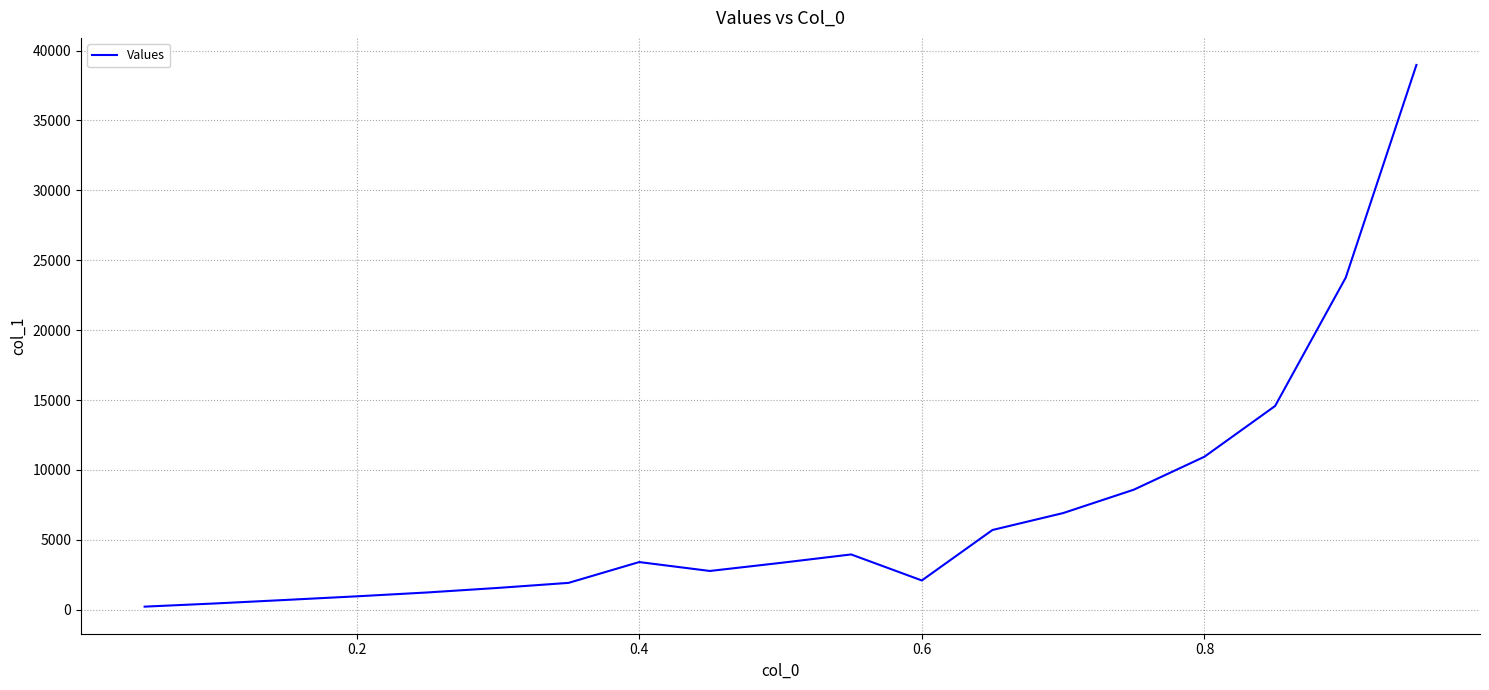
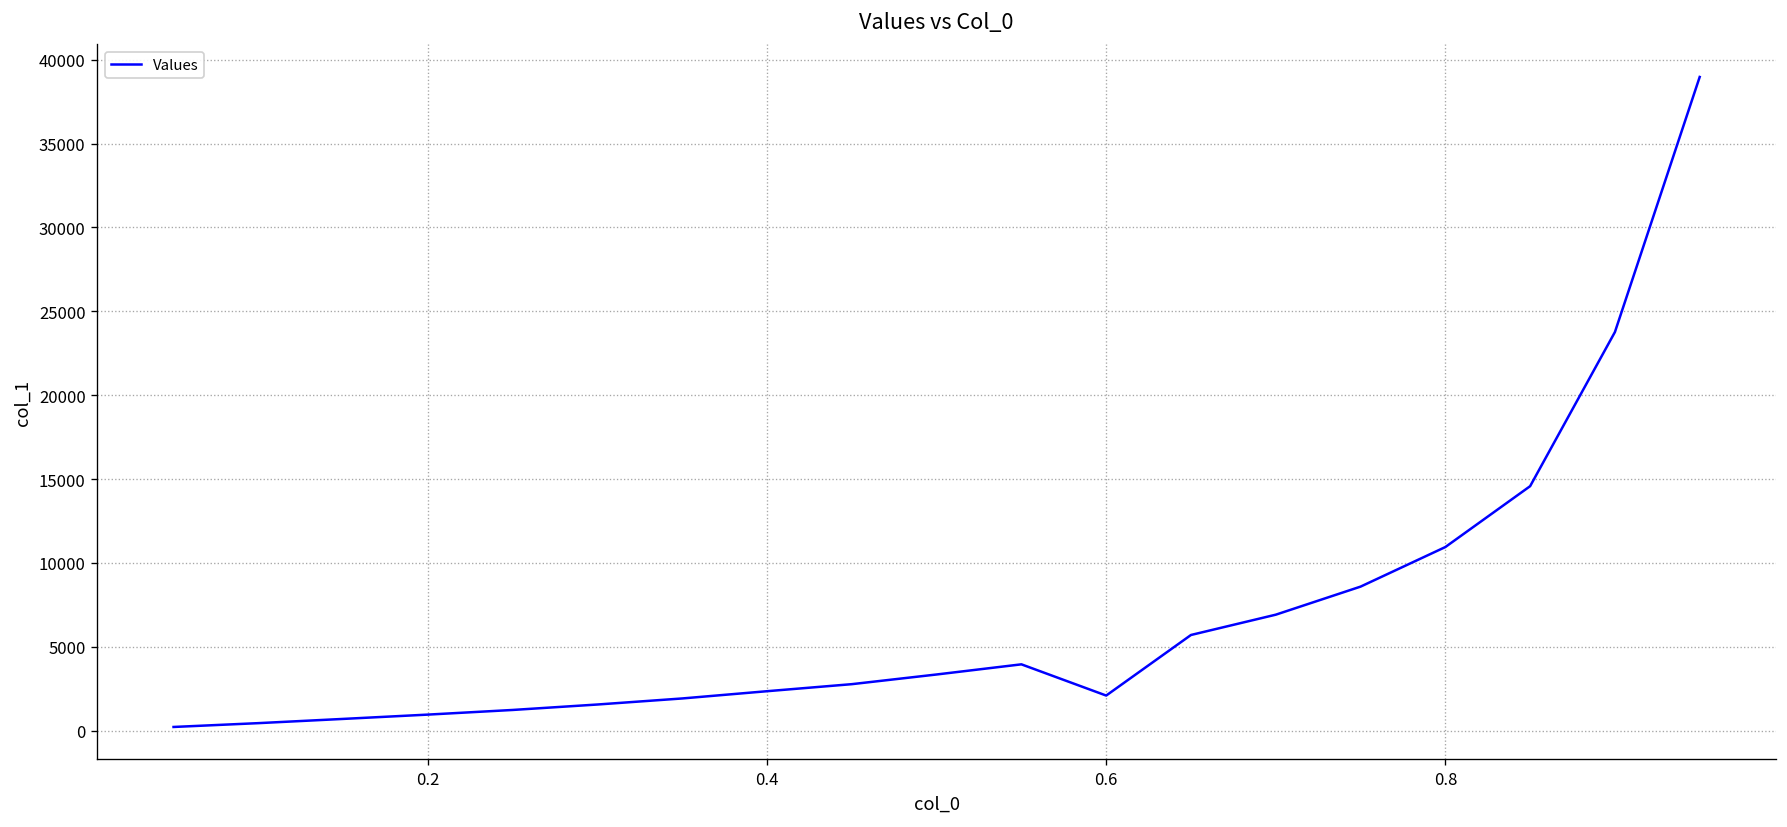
  {
    "0.2": 1000,
-   "0.4": 3400,
+   "0.4": 2400,
    "0.6": 2100,
    "0.8": 10900
  }
